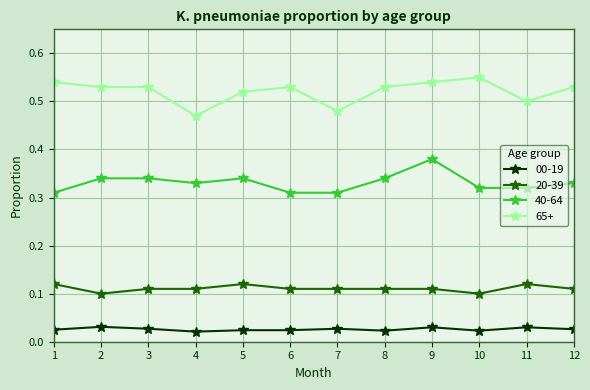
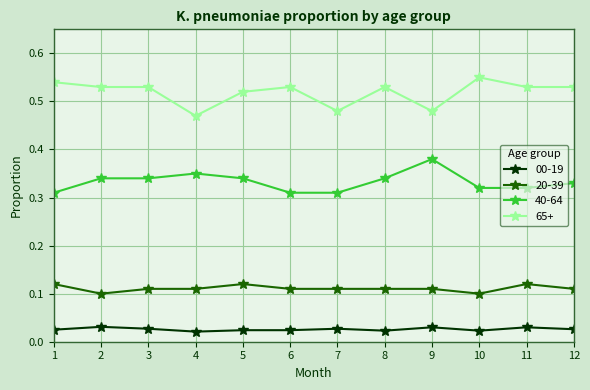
  {
    "40-64": {
      "1": 0.31,
      "2": 0.34,
      "3": 0.34,
-     "4": 0.33,
+     "4": 0.35,
      "5": 0.34,
      "6": 0.31,
      "7": 0.31,
      "8": 0.34,
      "9": 0.38,
      "10": 0.32,
      "12": 0.33
    },
    "65+": {
      "1": 0.54,
      "2": 0.53,
      "3": 0.53,
      "4": 0.47,
      "5": 0.52,
      "6": 0.53,
      "7": 0.48,
      "8": 0.53,
-     "9": 0.54,
+     "9": 0.48,
      "10": 0.55,
-     "11": 0.50,
+     "11": 0.53,
      "12": 0.53
    }
  }
